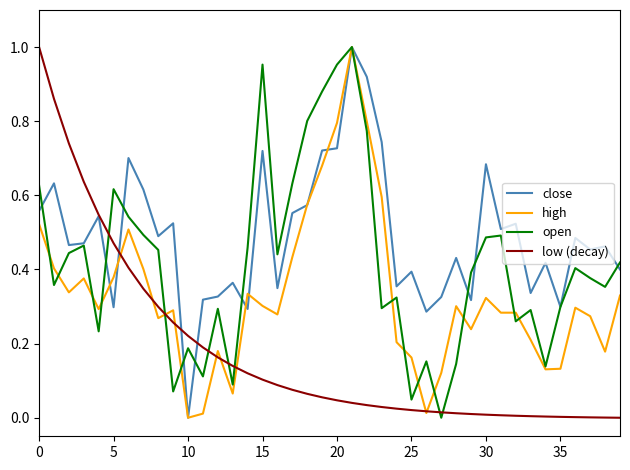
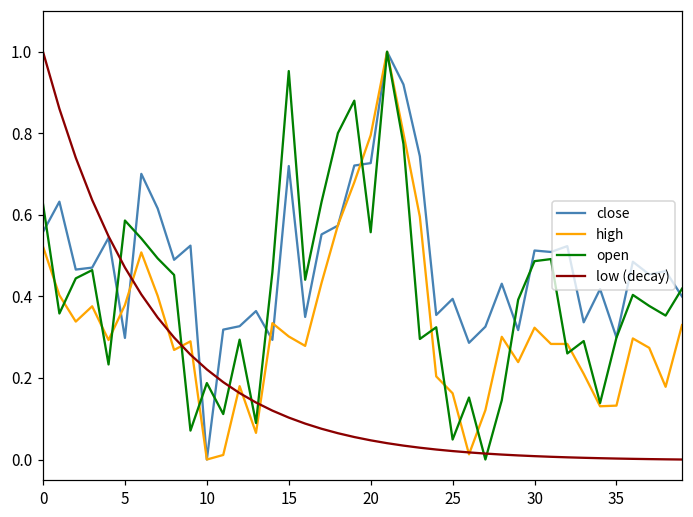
  {
    "close": {
      "0": 0.56,
      "5": 0.30,
      "15": 0.72,
      "20": 0.73,
      "25": 0.39,
-     "30": 0.68
+     "30": 0.51
    },
    "high": {
      "0": 0.52,
      "5": 0.38,
      "15": 0.30,
      "20": 0.80,
      "25": 0.16,
      "30": 0.32,
      "35": 0.13
    },
    "open": {
      "0": 0.63,
-     "5": 0.62,
+     "5": 0.59,
      "10": 0.19,
      "15": 0.95,
-     "20": 0.95,
+     "20": 0.56,
      "25": 0.05,
      "30": 0.49
    },
    "low (decay)": {
      "0": 1.00,
      "5": 0.47,
      "10": 0.22,
      "15": 0.10,
      "20": 0.05,
      "25": 0.02,
      "30": 0.01,
      "35": 0.00
    }
  }
